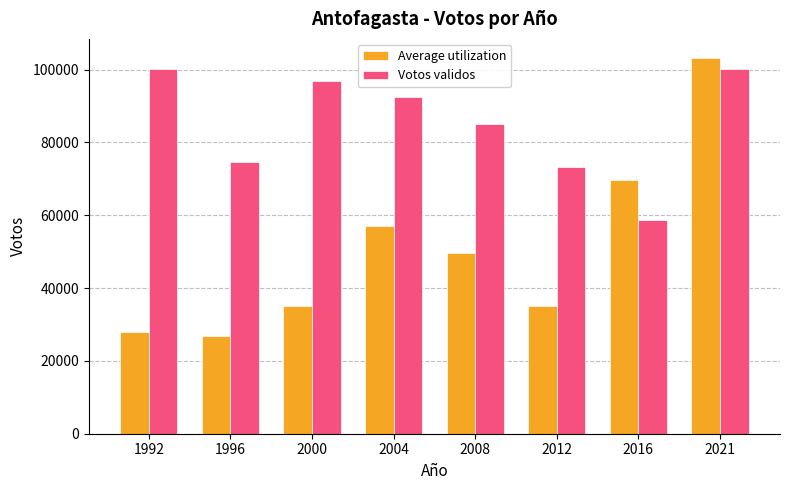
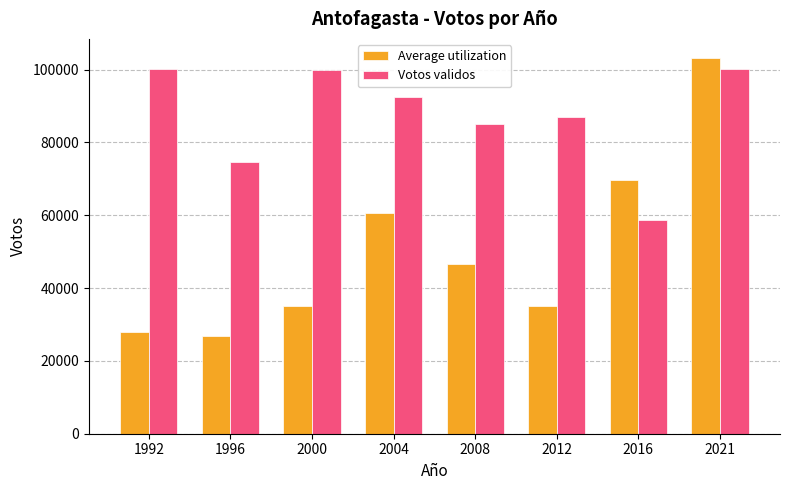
  {
    "Average utilization": {
      "1992": 28000,
      "1996": 27000,
      "2000": 35000,
-     "2004": 57000,
-     "2008": 50000,
+     "2004": 61000,
+     "2008": 47000,
      "2012": 35000,
      "2016": 70000,
      "2021": 103000
    },
    "Votos validos": {
      "1992": 100000,
      "1996": 75000,
-     "2000": 97000,
+     "2000": 100000,
      "2004": 92000,
      "2008": 85000,
-     "2012": 73000,
+     "2012": 87000,
      "2016": 59000,
      "2021": 100000
    }
  }
